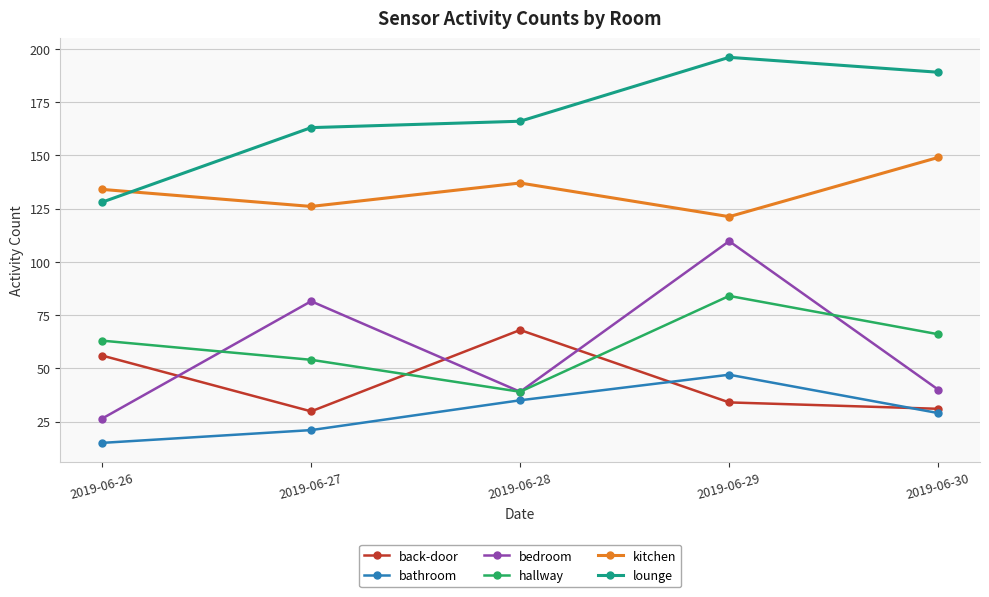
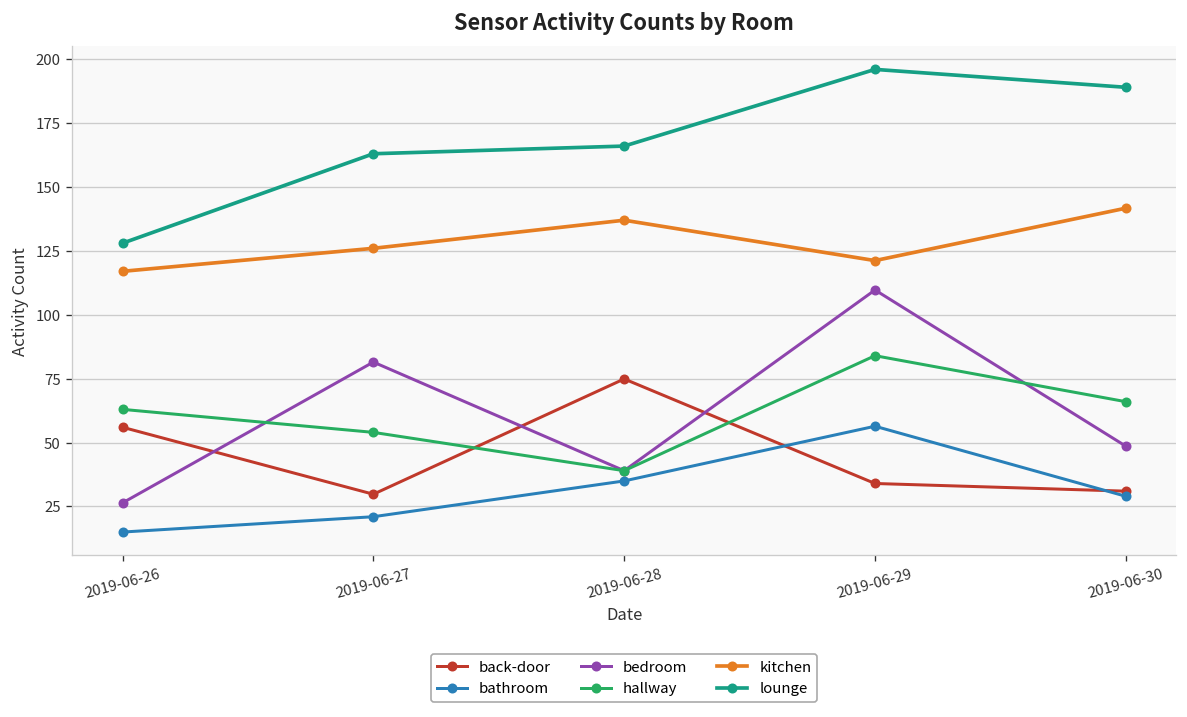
  {
    "back-door": {
      "2019-06-26": 56,
      "2019-06-27": 30,
-     "2019-06-28": 68,
+     "2019-06-28": 75,
      "2019-06-29": 34,
      "2019-06-30": 31
    },
    "bathroom": {
      "2019-06-26": 15,
      "2019-06-27": 21,
      "2019-06-28": 35,
-     "2019-06-29": 47,
+     "2019-06-29": 56,
      "2019-06-30": 29
    },
    "bedroom": {
      "2019-06-26": 26,
      "2019-06-27": 82,
      "2019-06-29": 110,
-     "2019-06-30": 40
+     "2019-06-30": 49
    },
    "kitchen": {
-     "2019-06-26": 134,
+     "2019-06-26": 117,
      "2019-06-27": 126,
      "2019-06-28": 137,
      "2019-06-29": 121,
-     "2019-06-30": 149
+     "2019-06-30": 142
    }
  }
